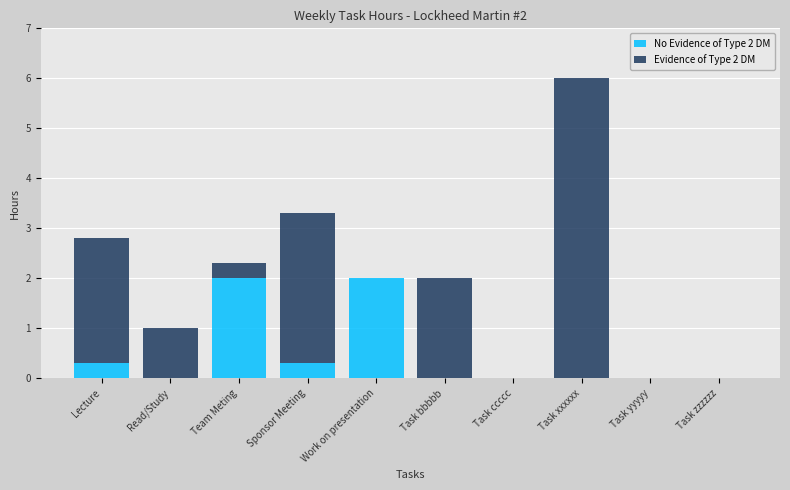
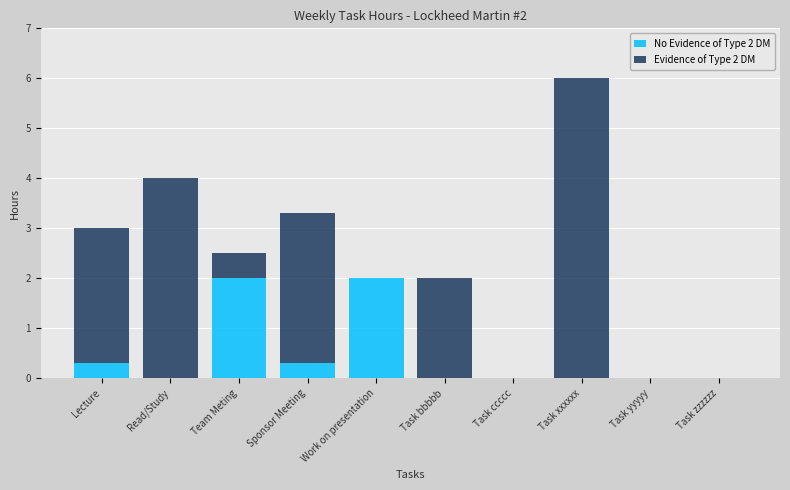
  {
    "No Evidence of Type 2 DM": {
      "Lecture": 0.3,
      "Read/Study": 0.0,
      "Team Meting": 2.0,
      "Sponsor Meeting": 0.3,
      "Work on presentation": 2.0,
      "Task bbbbb": 0.0,
      "Task ccccc": 0.0,
      "Task xxxxxx": 0.0,
      "Task yyyyy": 0.0,
      "Task zzzzzz": 0.0
    },
    "Evidence of Type 2 DM": {
-     "Lecture": 2.5,
-     "Read/Study": 1,
-     "Team Meting": 0.3,
+     "Lecture": 2.7,
+     "Read/Study": 4,
+     "Team Meting": 0.5,
      "Sponsor Meeting": 3.0,
      "Work on presentation": 0.0,
      "Task bbbbb": 2.0,
      "Task ccccc": 0.0,
      "Task xxxxxx": 6.0,
      "Task yyyyy": 0.0,
      "Task zzzzzz": 0.0
    }
  }
